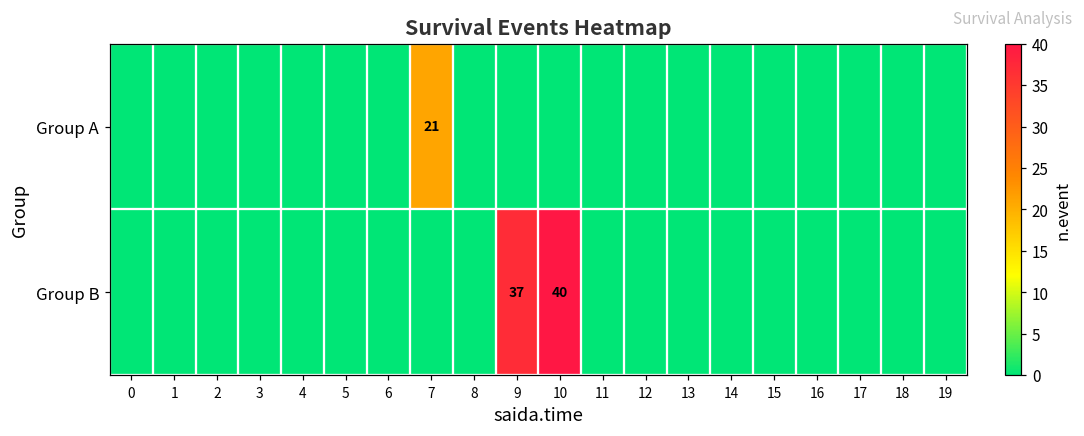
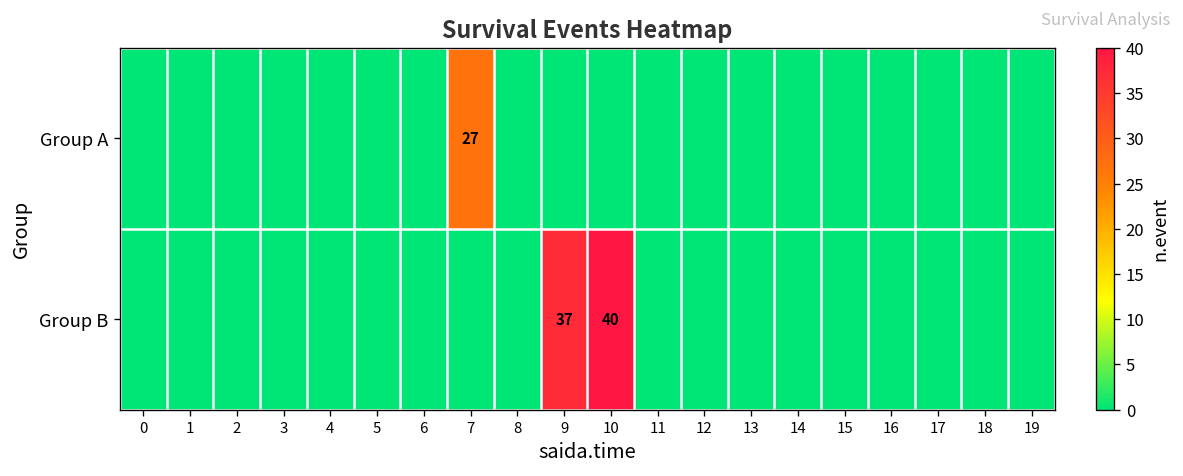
  {
    "Group A": {
-     "7": 21
+     "7": 27
    },
    "Group B": {
      "9": 37,
      "10": 40
    }
  }
